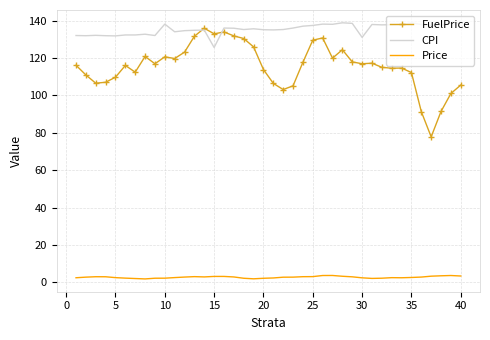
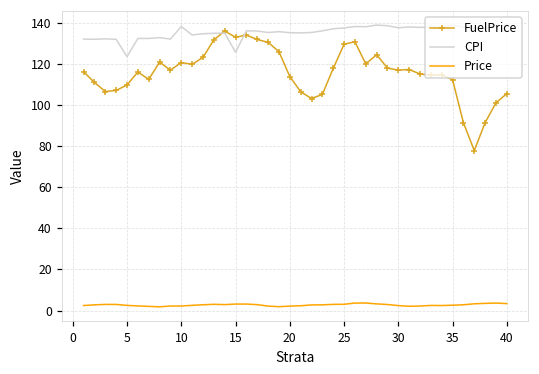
  {
    "CPI": {
-     "5": 132,
+     "5": 123,
      "10": 138,
      "15": 126,
      "20": 135,
      "25": 137,
-     "30": 131
+     "30": 138
    }
  }
